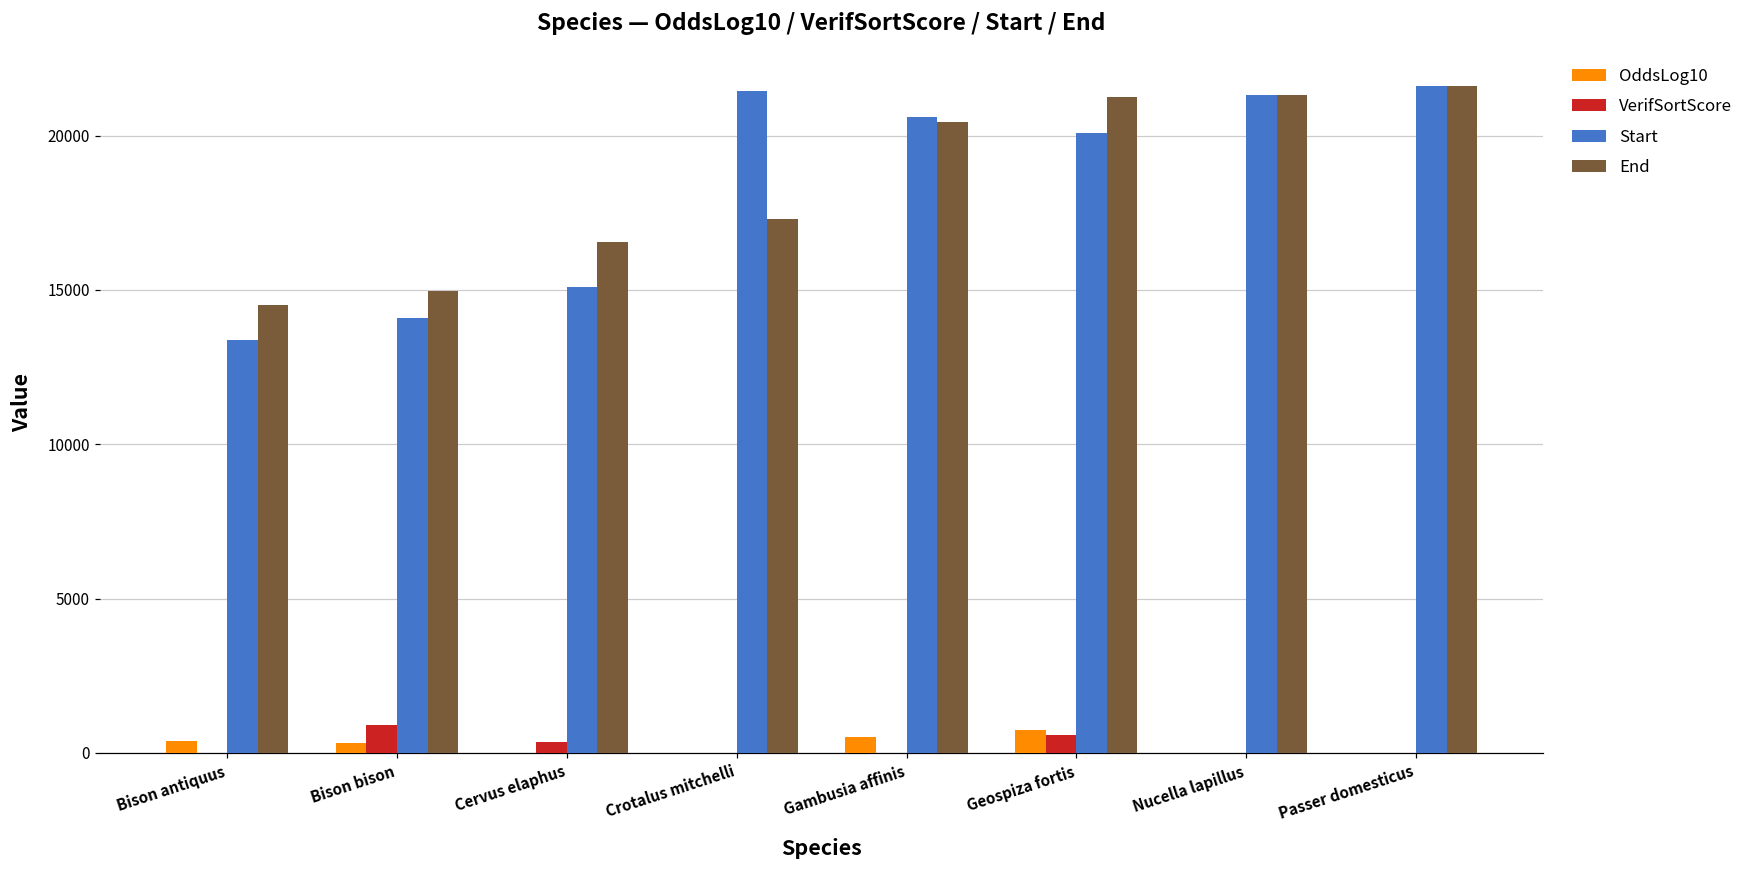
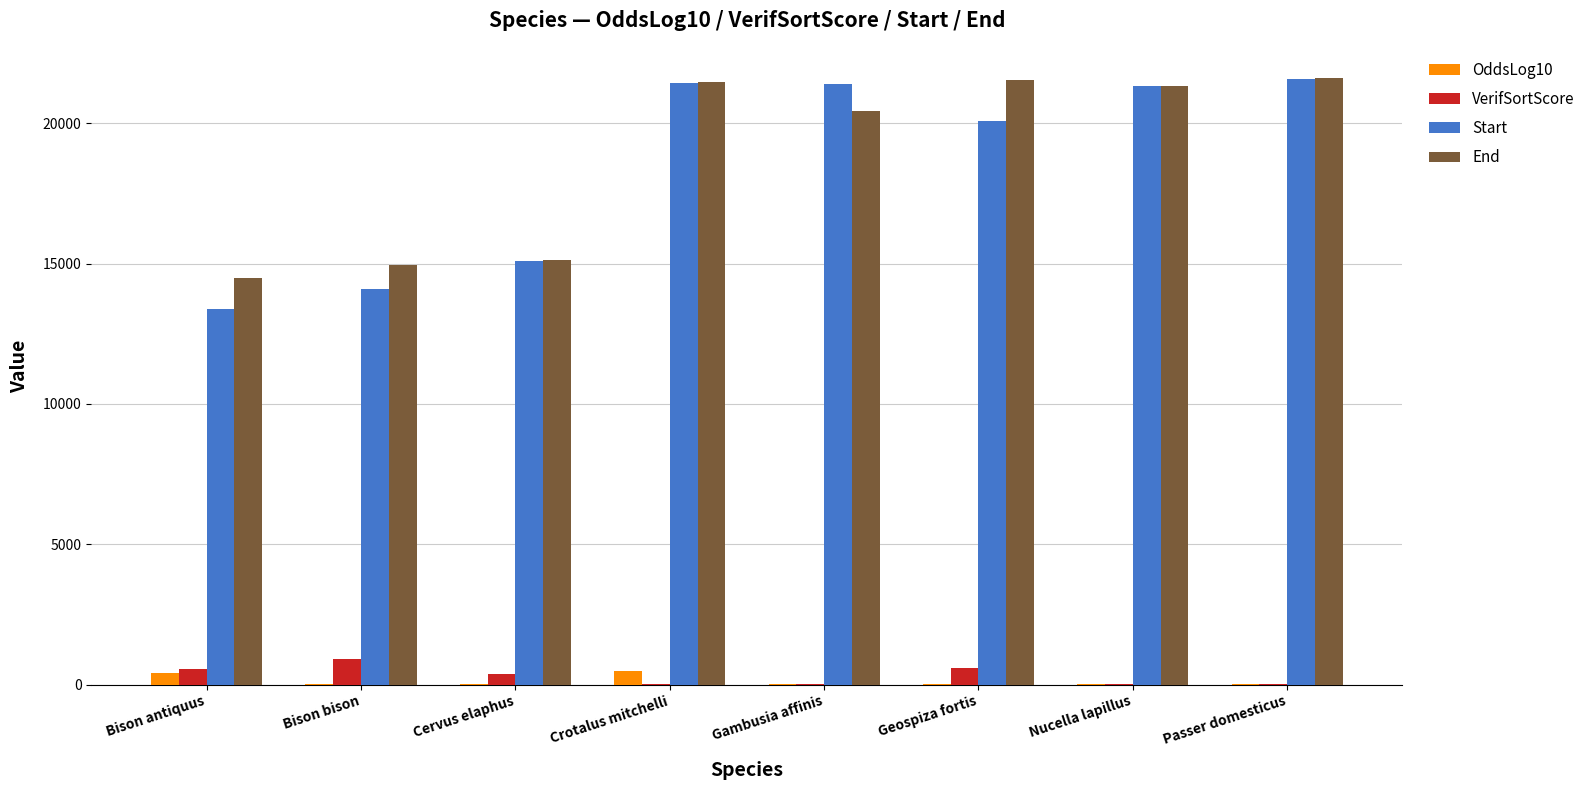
  {
    "OddsLog10": {
      "Bison antiquus": 400,
-     "Bison bison": 300,
-     "Crotalus mitchelli": 0,
-     "Gambusia affinis": 500,
-     "Geospiza fortis": 700
+     "Bison bison": 0,
+     "Crotalus mitchelli": 500,
+     "Gambusia affinis": 0,
+     "Geospiza fortis": 0
    },
    "VerifSortScore": {
-     "Bison antiquus": 0,
+     "Bison antiquus": 500,
      "Bison bison": 900,
      "Cervus elaphus": 400,
      "Geospiza fortis": 600
    },
    "Start": {
      "Bison antiquus": 13400,
      "Bison bison": 14100,
      "Cervus elaphus": 15100,
      "Crotalus mitchelli": 21500,
-     "Gambusia affinis": 20600,
+     "Gambusia affinis": 21400,
      "Geospiza fortis": 20100,
      "Nucella lapillus": 21300,
      "Passer domesticus": 21600
    },
    "End": {
      "Bison antiquus": 14500,
      "Bison bison": 15000,
-     "Cervus elaphus": 16600,
-     "Crotalus mitchelli": 17300,
+     "Cervus elaphus": 15100,
+     "Crotalus mitchelli": 21500,
      "Gambusia affinis": 20400,
-     "Geospiza fortis": 21300,
+     "Geospiza fortis": 21500,
      "Nucella lapillus": 21300,
      "Passer domesticus": 21600
    }
  }
